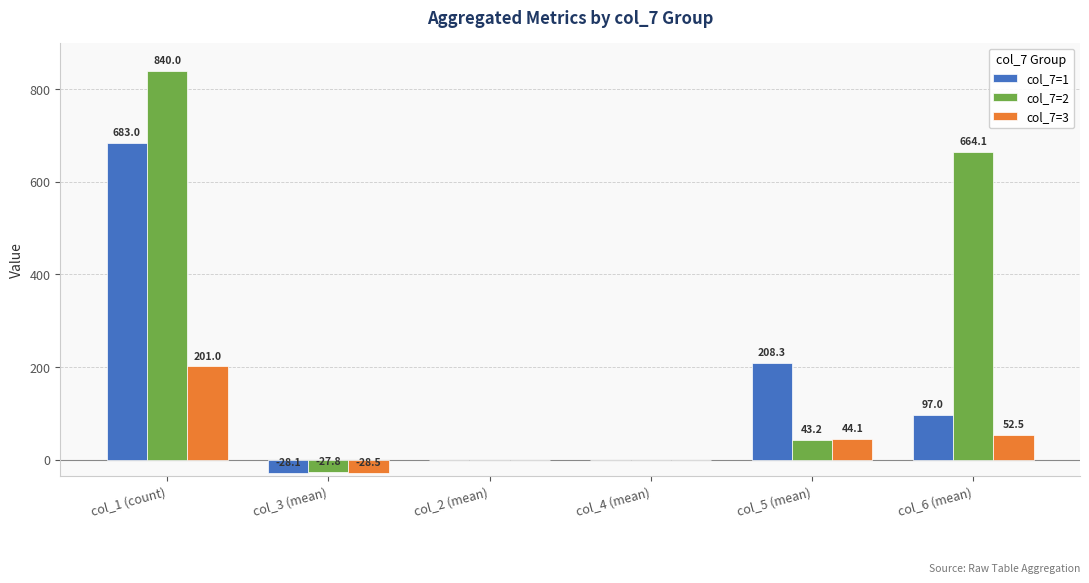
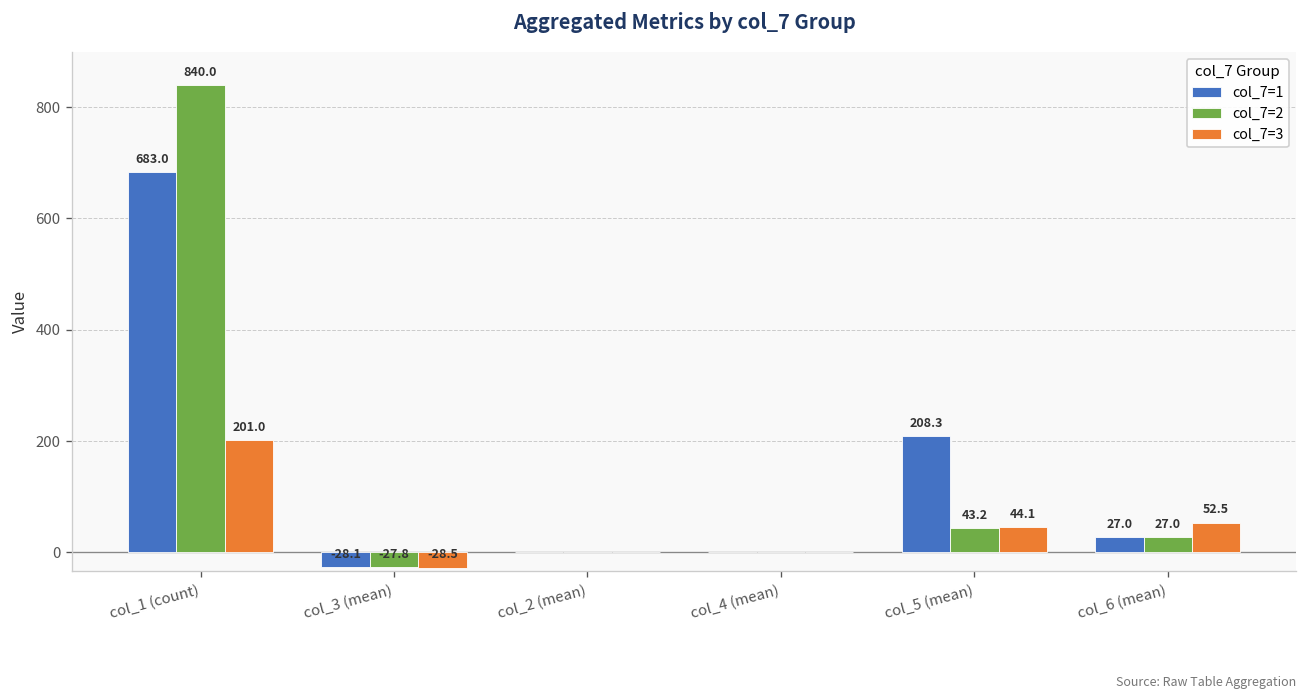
  {
    "col_7=1": {
      "col_1 (count)": 683.0,
      "col_3 (mean)": -28.1,
      "col_5 (mean)": 208.3,
-     "col_6 (mean)": 97.0
+     "col_6 (mean)": 27.0
    },
    "col_7=2": {
      "col_1 (count)": 840.0,
      "col_3 (mean)": -27.8,
      "col_5 (mean)": 43.2,
-     "col_6 (mean)": 664.1
+     "col_6 (mean)": 27.0
    },
    "col_7=3": {
      "col_1 (count)": 201.0,
      "col_3 (mean)": -28.5,
      "col_5 (mean)": 44.1,
      "col_6 (mean)": 52.5
    }
  }
